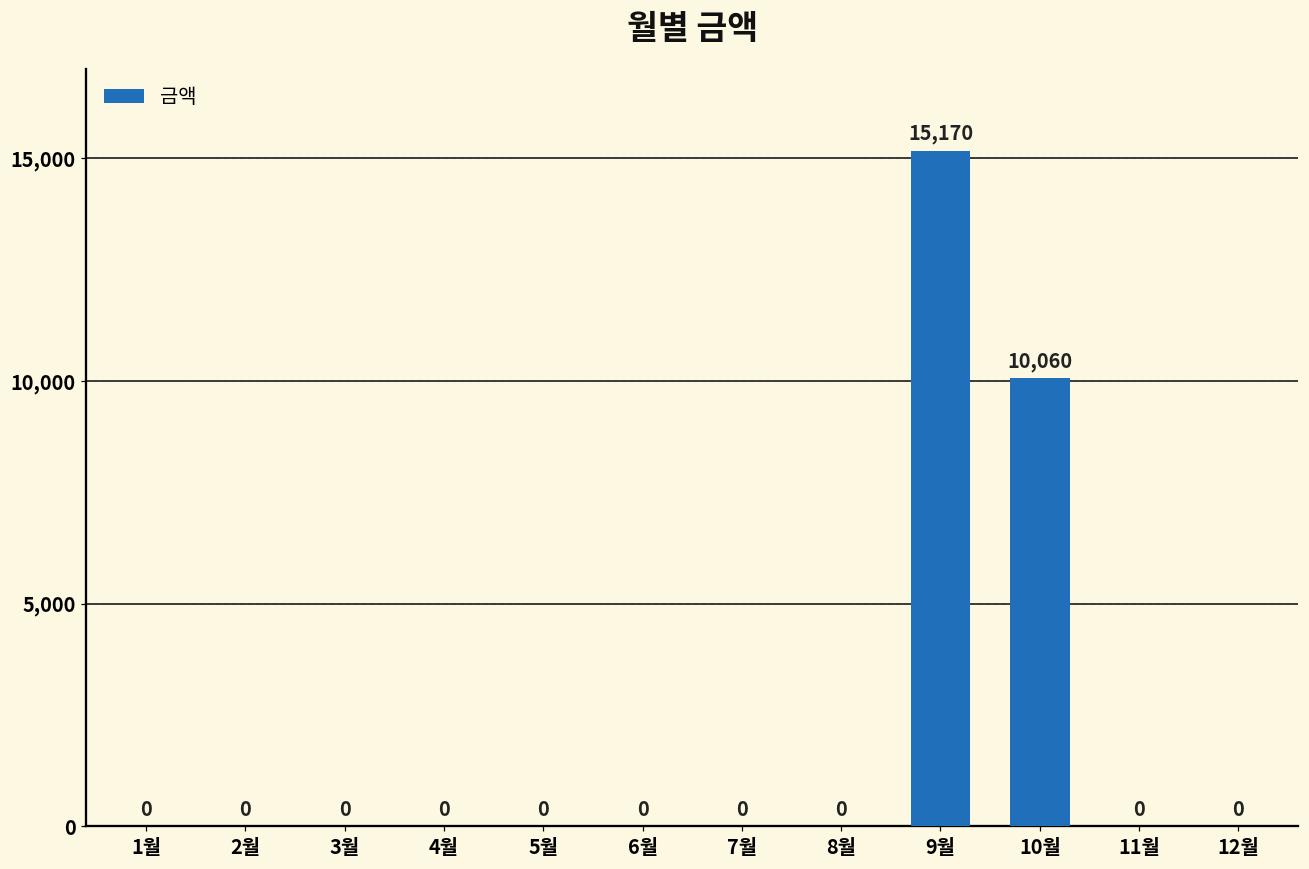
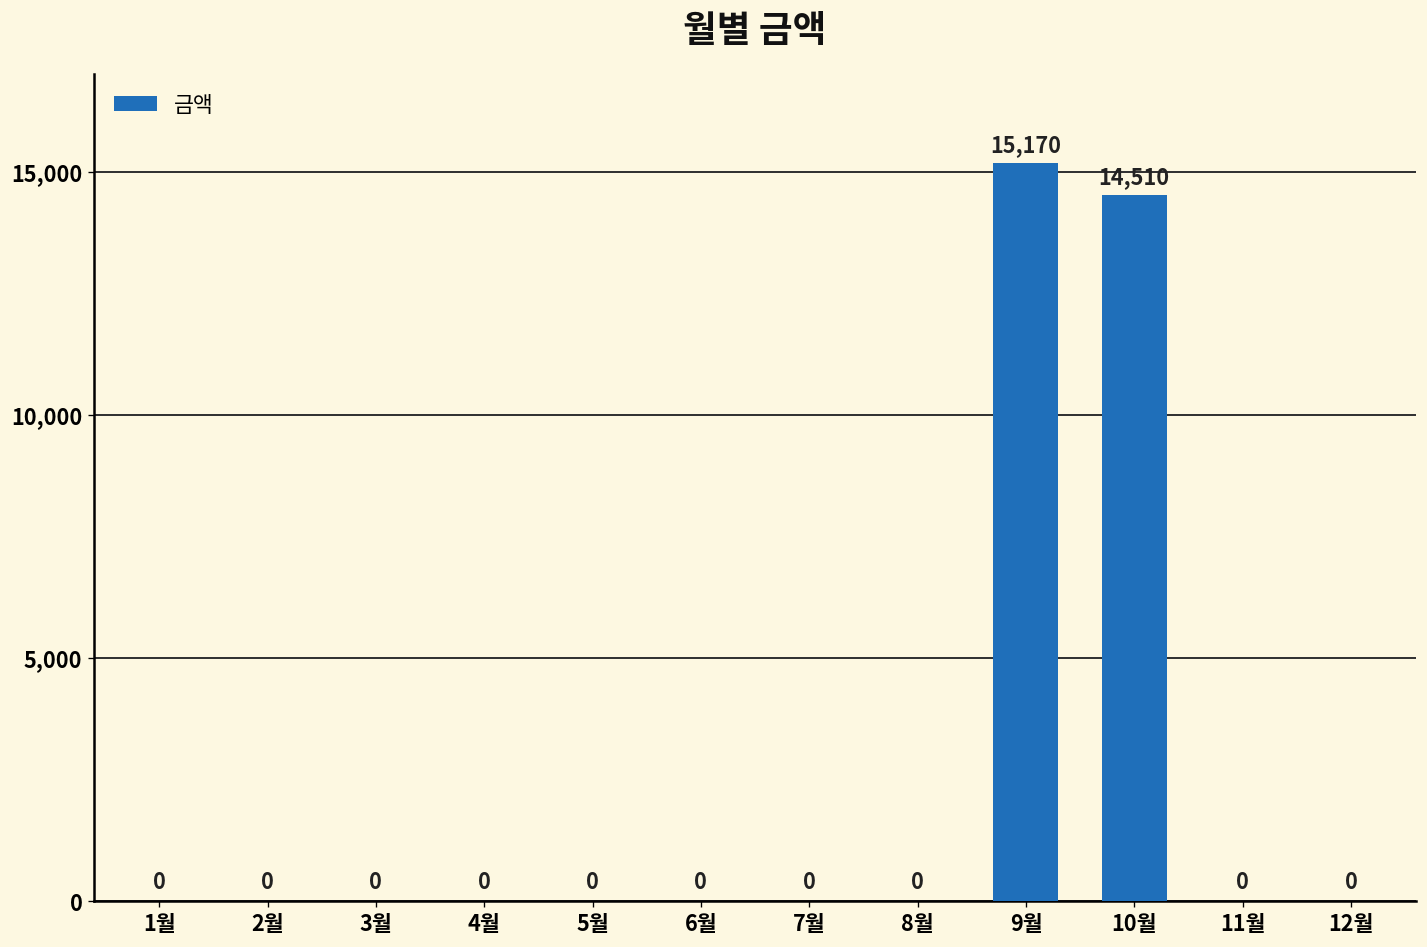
  {
    "1월": "0",
    "2월": "0",
    "3월": "0",
    "4월": "0",
    "5월": "0",
    "6월": "0",
    "7월": "0",
    "8월": "0",
    "9월": "15,170",
-   "10월": "10,060",
+   "10월": "14,510",
    "11월": "0",
    "12월": "0"
  }
